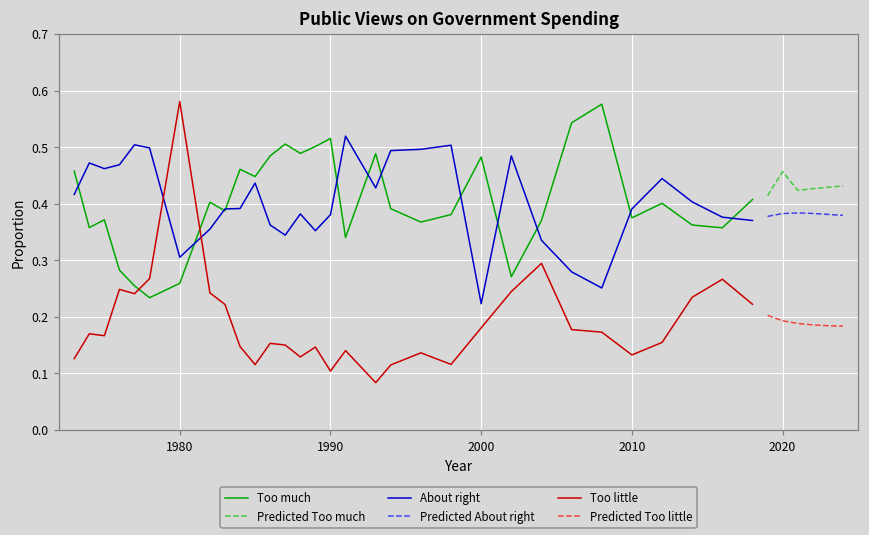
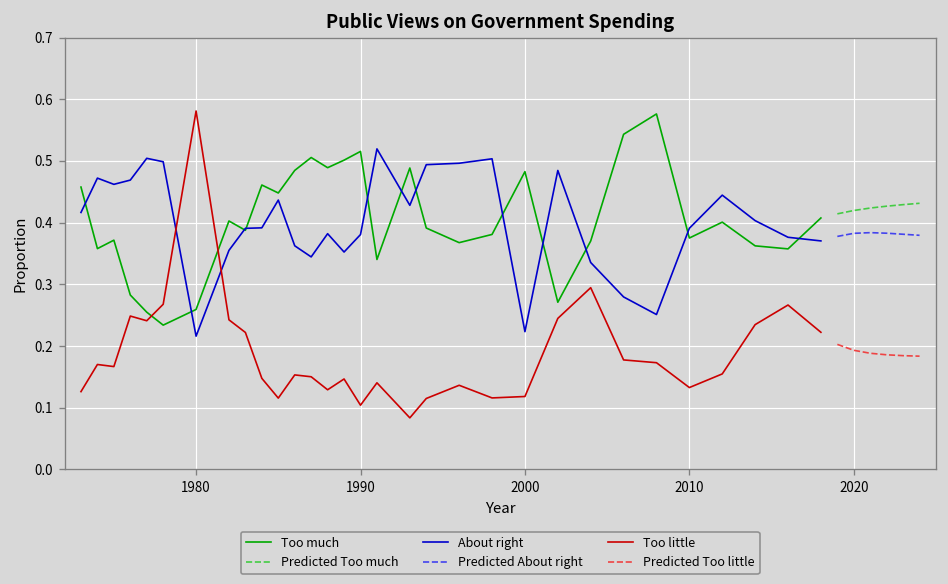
  {
    "Too much": {
      "1980": 0.26,
      "1990": 0.52,
      "2000": 0.48,
      "2010": 0.38
    },
    "Predicted Too much": {
-     "2020": 0.46
+     "2020": 0.42
    },
    "About right": {
-     "1980": 0.31,
+     "1980": 0.22,
      "1990": 0.38,
      "2000": 0.22,
      "2010": 0.39
    },
    "Predicted About right": {
      "2020": 0.38
    },
    "Too little": {
      "1980": 0.58,
      "1990": 0.10,
-     "2000": 0.18,
+     "2000": 0.12,
      "2010": 0.13
    },
    "Predicted Too little": {
      "2020": 0.19
    }
  }
